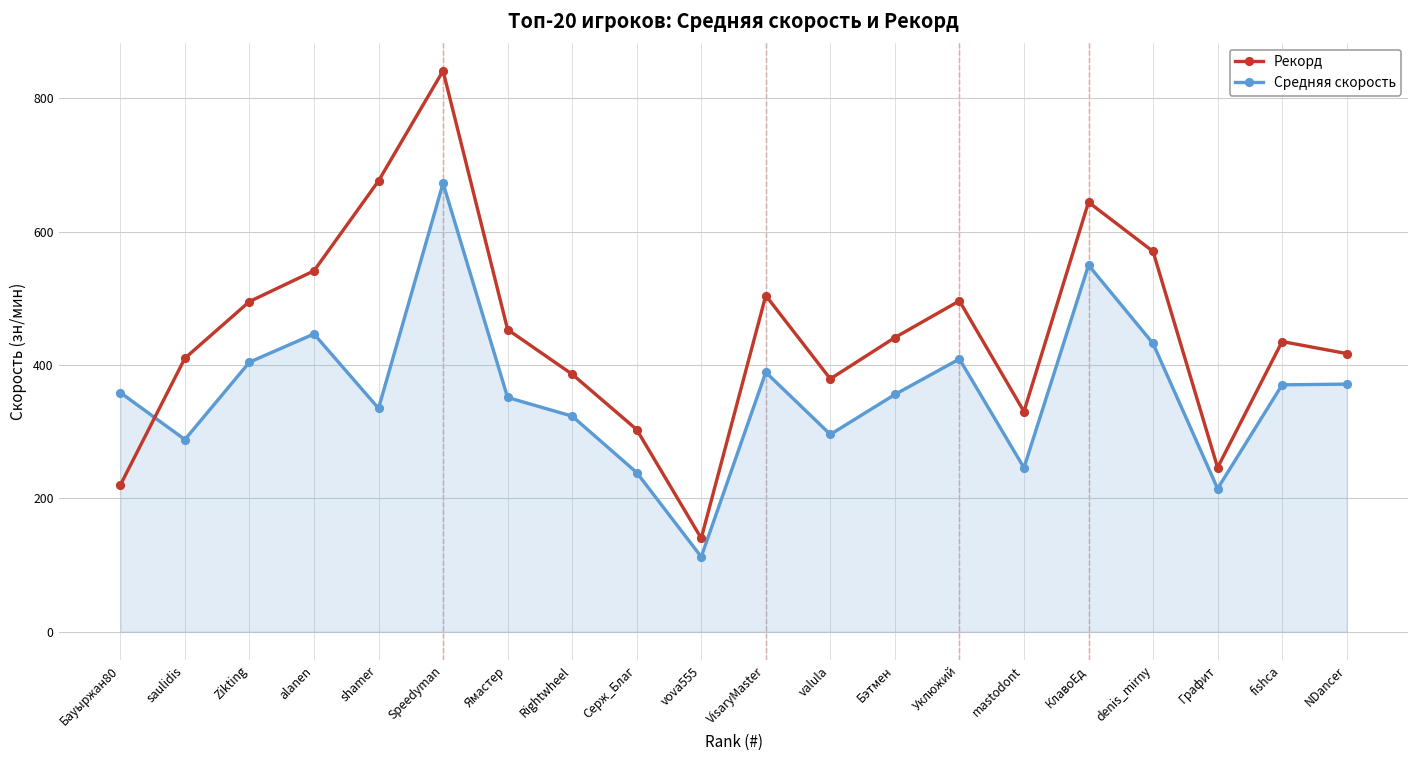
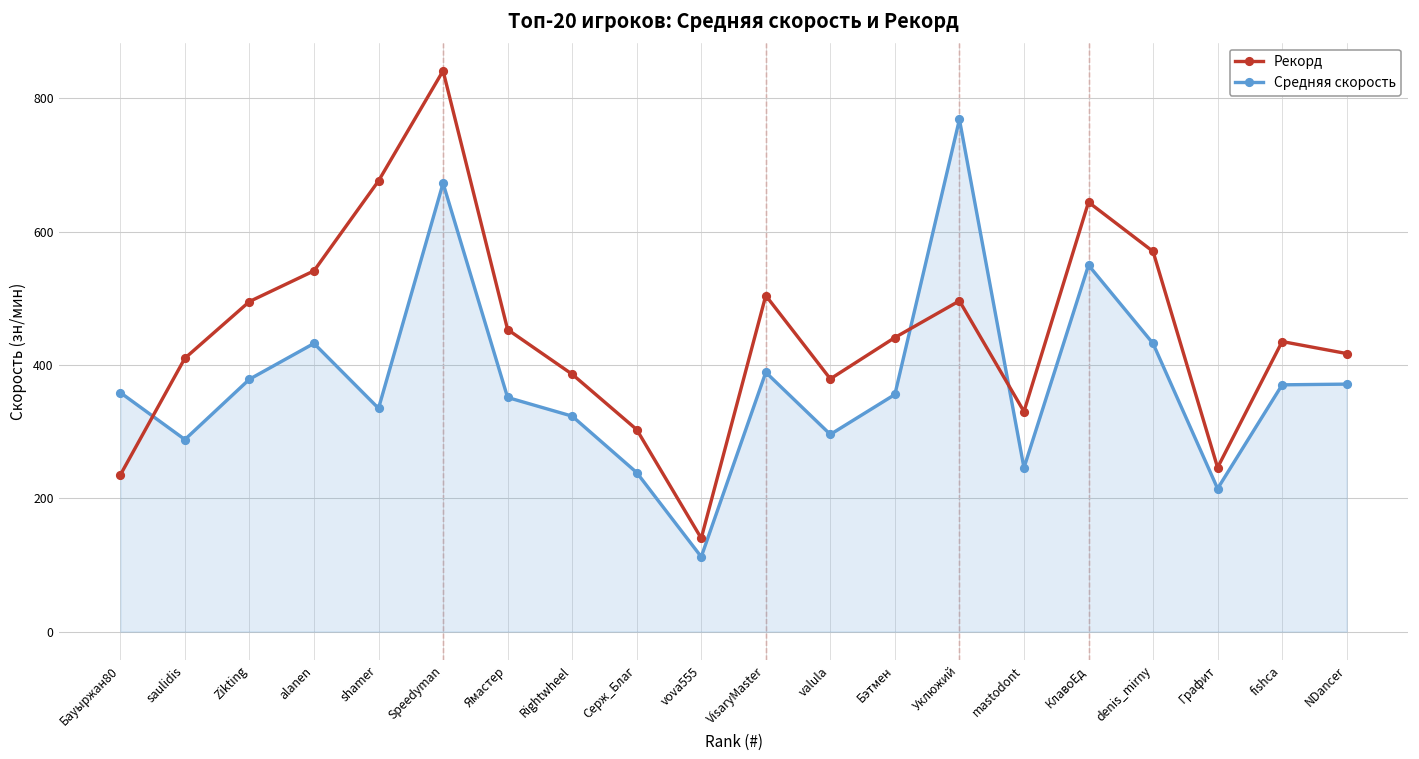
  {
    "Рекорд": {
-     "Бауыржан80": 220,
+     "Бауыржан80": 240,
      "saulidis": 410,
      "Zikting": 500,
      "alanen": 540,
      "shamer": 680,
      "Speedyman": 840,
      "Ямастер": 450,
      "Rightwheel": 390,
      "Серж_Благ": 300,
      "vova555": 140,
      "VisaryMaster": 500,
      "valula": 380,
      "Бэтмен": 440,
      "Уклюжий": 500,
      "mastodont": 330,
      "КлавоЕд": 640,
      "denis_mirny": 570,
      "Графит": 250,
      "fishca": 440,
      "NDancer": 420
    },
    "Средняя скорость": {
      "Бауыржан80": 360,
      "saulidis": 290,
-     "Zikting": 400,
-     "alanen": 450,
+     "Zikting": 380,
+     "alanen": 430,
      "shamer": 330,
      "Speedyman": 670,
      "Ямастер": 350,
      "Rightwheel": 320,
      "Серж_Благ": 240,
      "vova555": 110,
      "VisaryMaster": 390,
      "valula": 300,
      "Бэтмен": 360,
-     "Уклюжий": 410,
+     "Уклюжий": 770,
      "mastodont": 250,
      "КлавоЕд": 550,
      "denis_mirny": 430,
      "Графит": 210,
      "fishca": 370,
      "NDancer": 370
    }
  }
